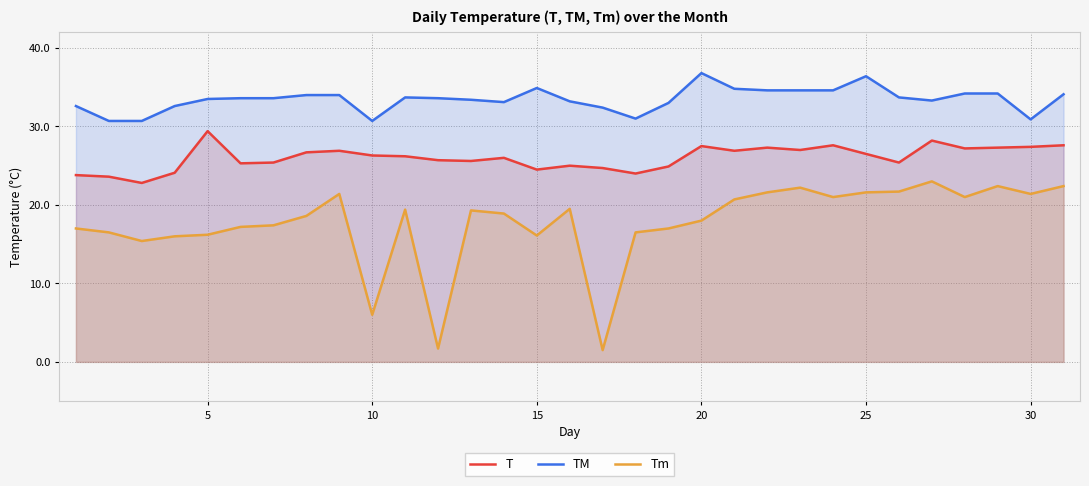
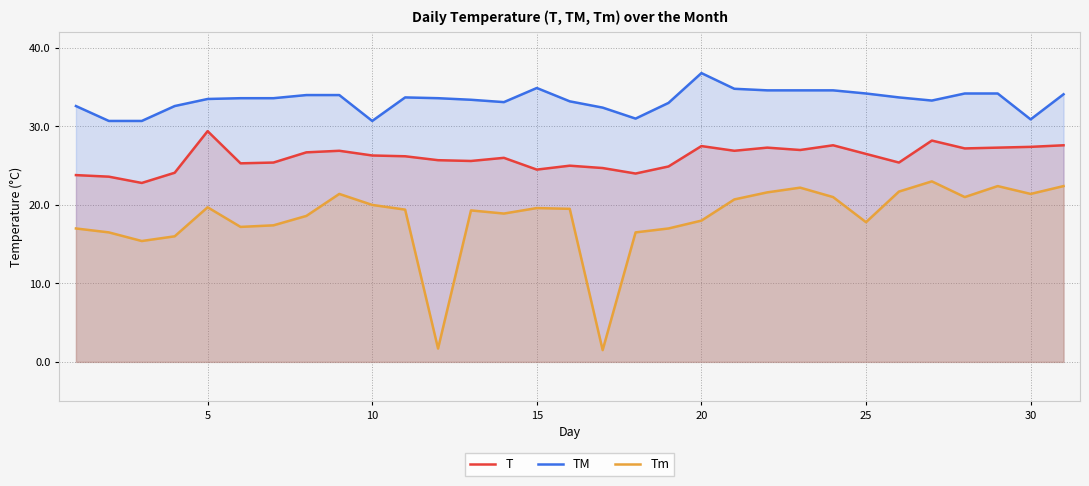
  {
    "T": {
      "5": 29,
      "10": 26,
      "15": 25,
      "20": 28,
      "25": 27,
      "30": 27
    },
    "TM": {
      "5": 34,
      "10": 31,
      "15": 35,
      "20": 37,
-     "25": 36,
+     "25": 34,
      "30": 31
    },
    "Tm": {
-     "5": 16,
-     "10": 6,
-     "15": 16,
+     "5": 20,
+     "10": 20,
+     "15": 20,
      "20": 18,
-     "25": 22,
+     "25": 18,
      "30": 21
    }
  }
